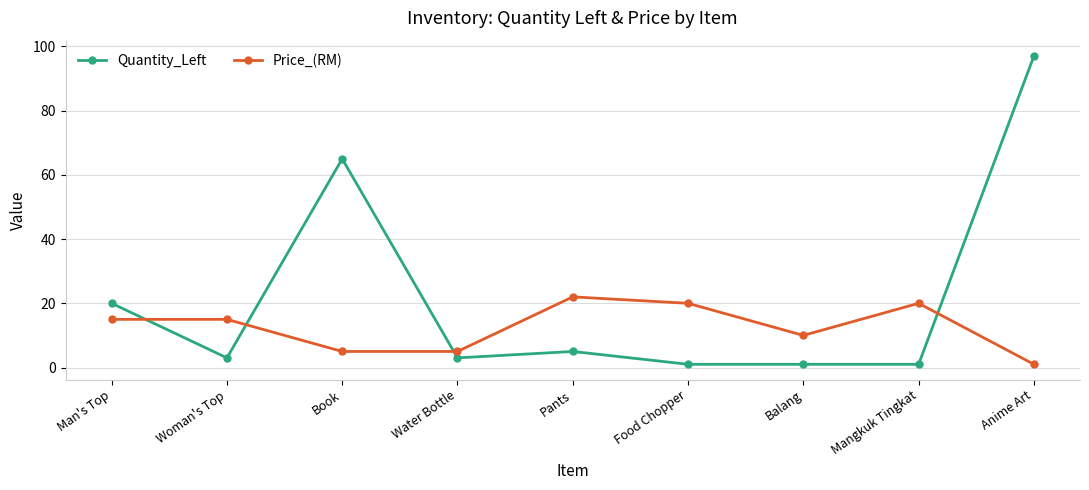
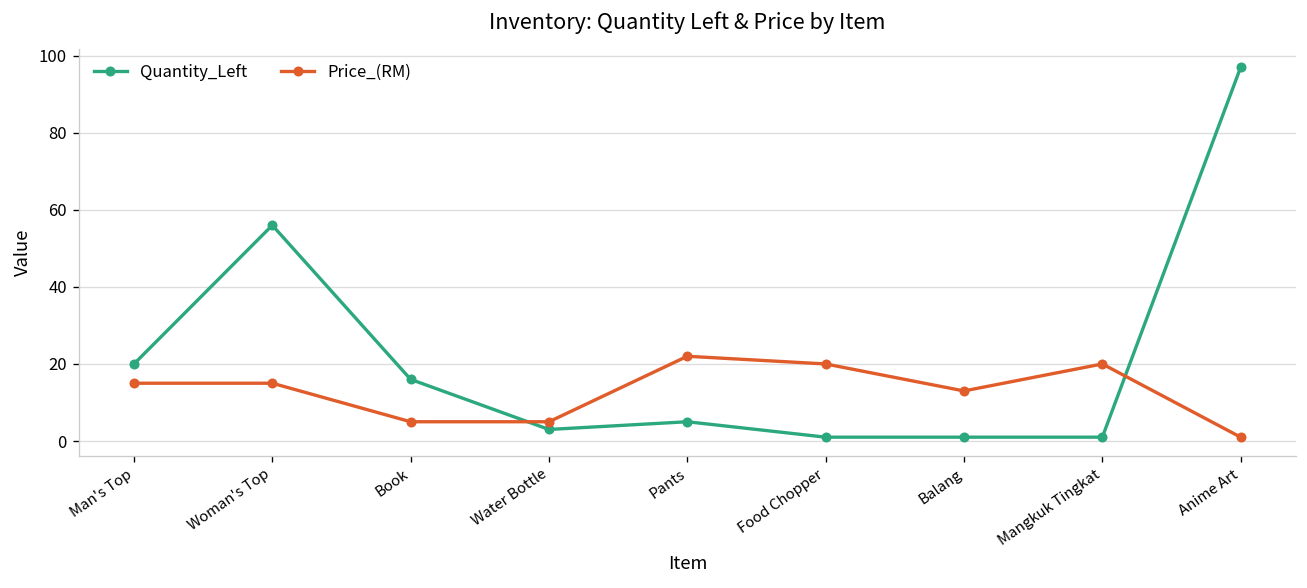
  {
    "Quantity_Left": {
      "Man's Top": 20,
-     "Woman's Top": 3,
-     "Book": 65,
+     "Woman's Top": 56,
+     "Book": 16,
      "Water Bottle": 3,
      "Pants": 5,
      "Food Chopper": 1,
      "Balang": 1,
      "Mangkuk Tingkat": 1,
      "Anime Art": 97
    },
    "Price_(RM)": {
      "Man's Top": 15,
      "Woman's Top": 15,
      "Book": 5,
      "Water Bottle": 5,
      "Pants": 22,
      "Food Chopper": 20,
-     "Balang": 10,
+     "Balang": 13,
      "Mangkuk Tingkat": 20,
      "Anime Art": 1
    }
  }
